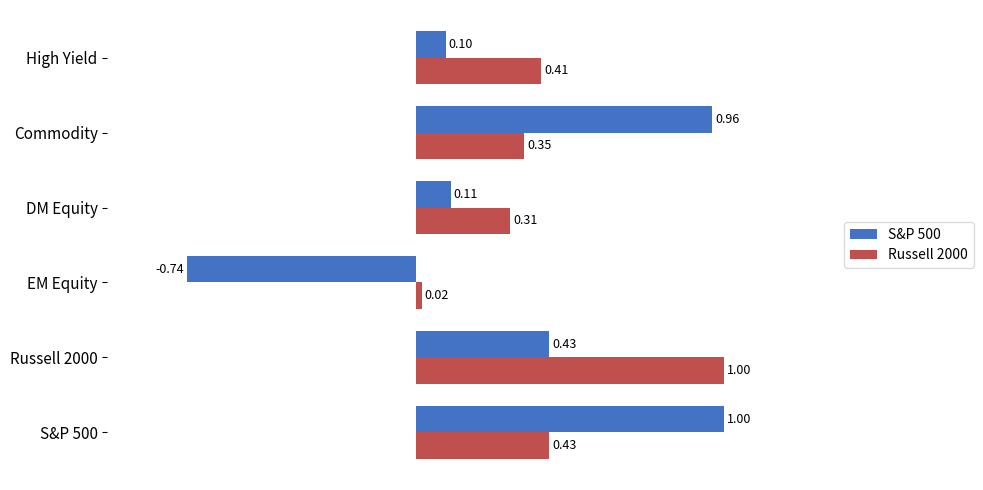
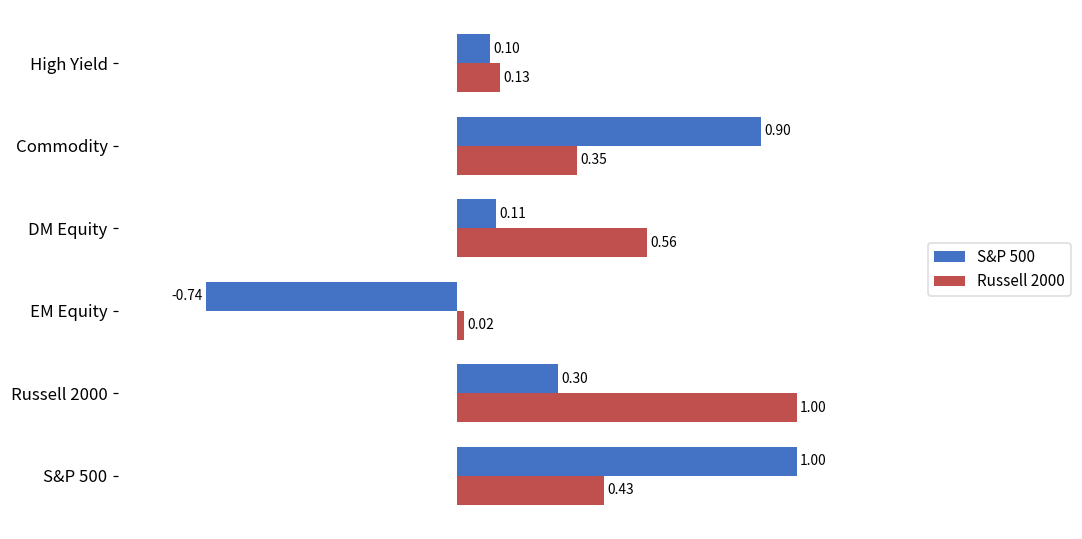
  {
    "S&P 500": {
      "High Yield": 0.10,
-     "Commodity": 0.96,
+     "Commodity": 0.90,
      "DM Equity": 0.11,
      "EM Equity": -0.74,
-     "Russell 2000": 0.43,
+     "Russell 2000": 0.30,
      "S&P 500": 1.00
    },
    "Russell 2000": {
-     "High Yield": 0.41,
+     "High Yield": 0.13,
      "Commodity": 0.35,
-     "DM Equity": 0.31,
+     "DM Equity": 0.56,
      "EM Equity": 0.02,
      "Russell 2000": 1.00,
      "S&P 500": 0.43
    }
  }
